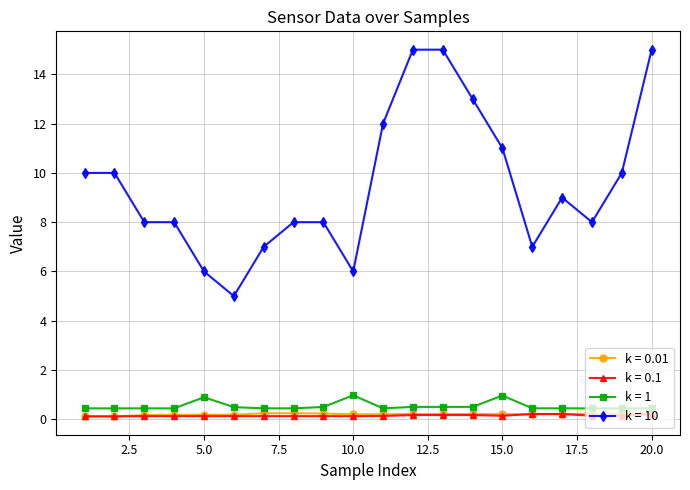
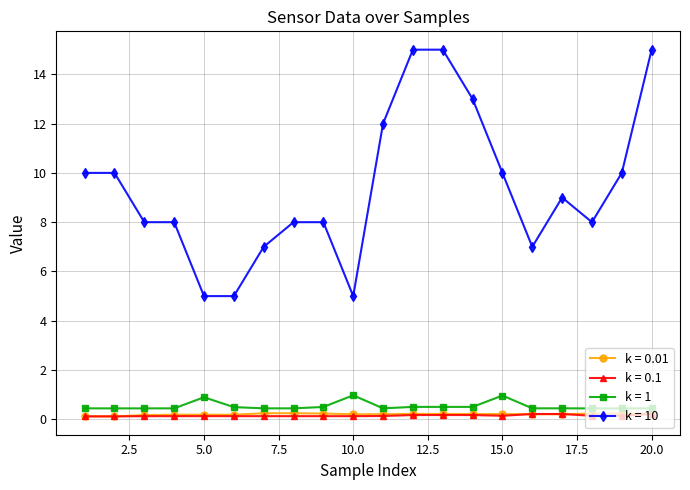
  {
    "k = 1": {
      "5.0": 0.9,
      "10.0": 1,
      "15.0": 1
    },
    "k = 10": {
-     "5.0": 6,
-     "10.0": 6,
-     "15.0": 11,
+     "5.0": 5,
+     "10.0": 5,
+     "15.0": 10,
      "20.0": 15
    }
  }
